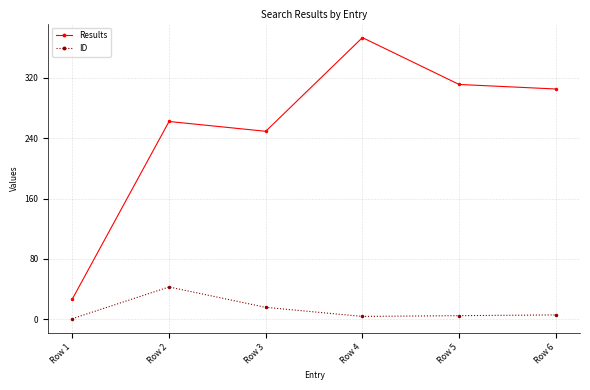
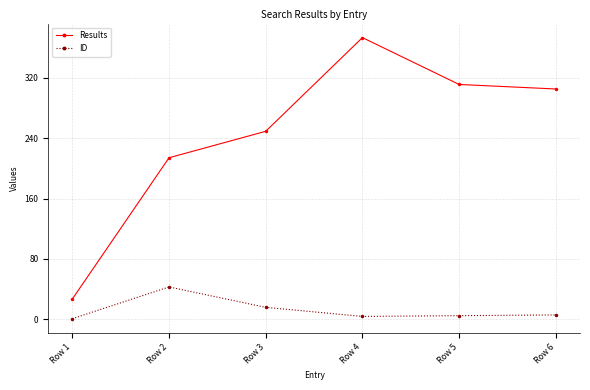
  {
    "Results": {
      "Row 1": 30,
-     "Row 2": 260,
+     "Row 2": 210,
      "Row 3": 250,
      "Row 4": 370,
      "Row 5": 310,
      "Row 6": 310
    },
    "ID": {
      "Row 1": 0,
      "Row 2": 40,
      "Row 3": 20,
      "Row 4": 0,
      "Row 5": 10,
      "Row 6": 10
    }
  }
